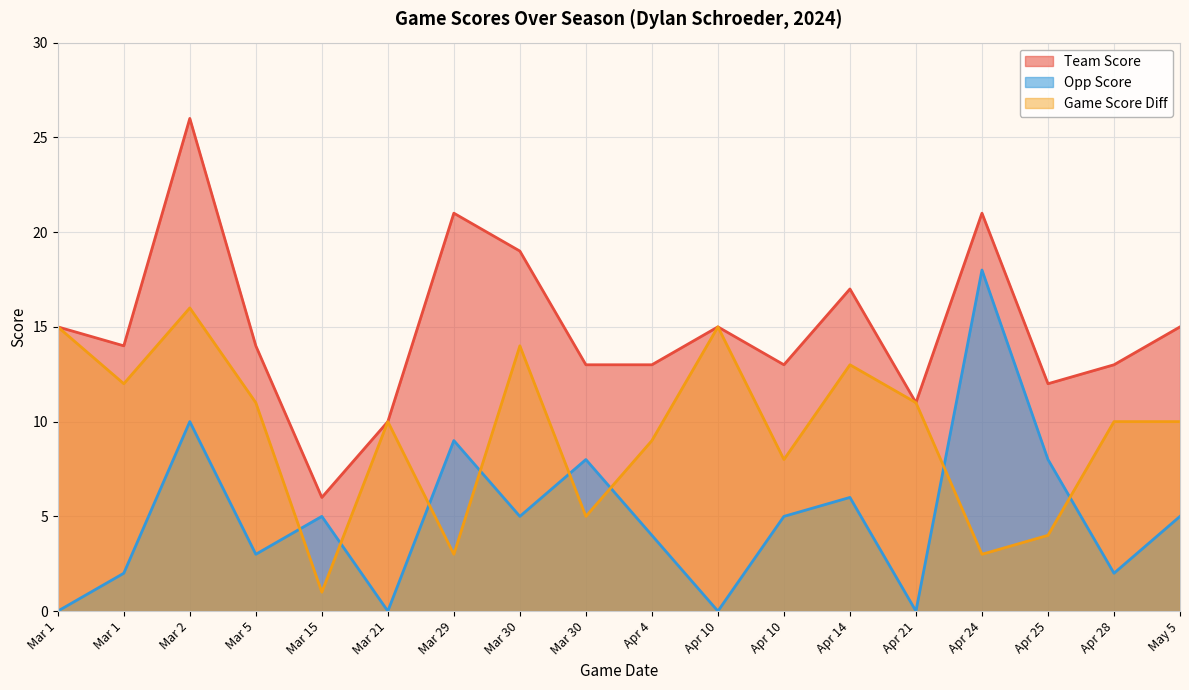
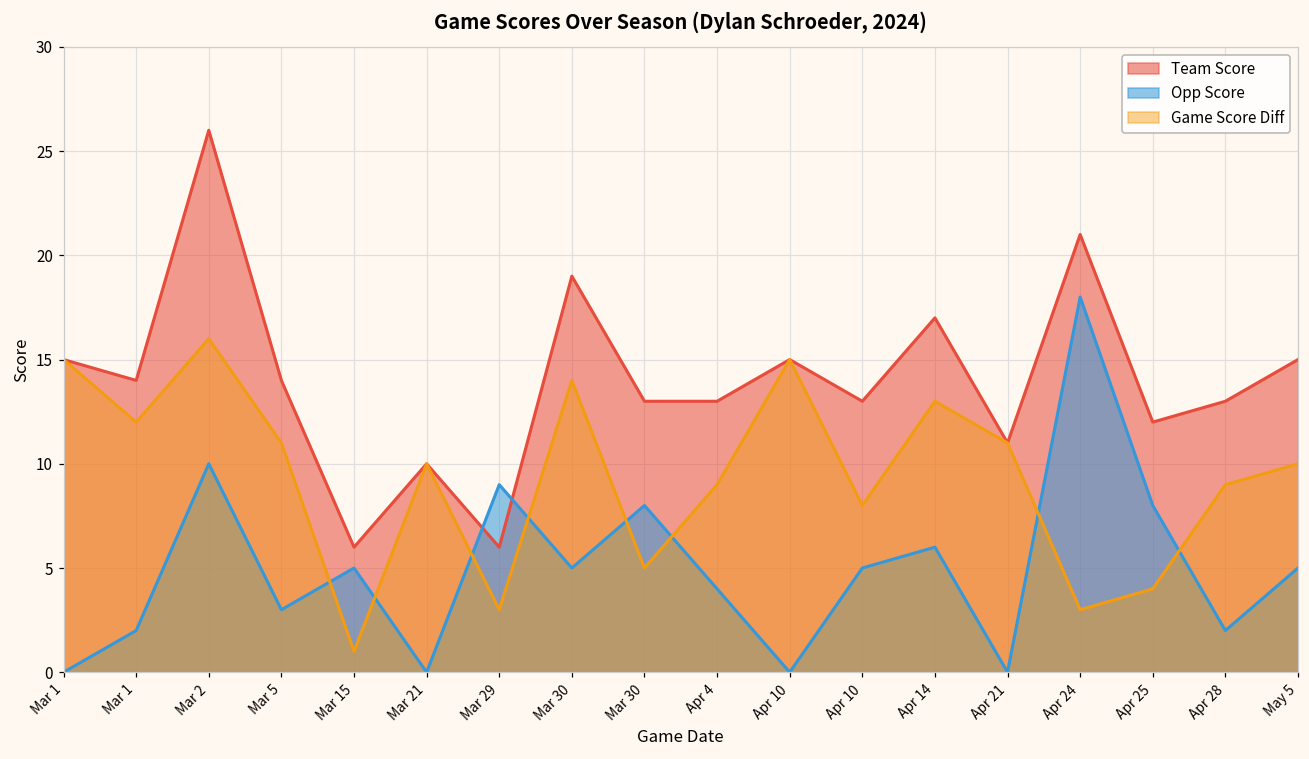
  {
    "Team Score": {
      "Mar 2": 26,
      "Mar 5": 14,
      "Mar 15": 6,
-     "Mar 29": 21,
+     "Mar 29": 6,
      "Apr 4": 13,
      "Apr 14": 17,
      "Apr 24": 21,
      "Apr 25": 12,
      "Apr 28": 13,
      "May 5": 15
    },
    "Opp Score": {
      "Mar 2": 10,
      "Mar 5": 3,
      "Mar 15": 5,
      "Mar 21": 0,
      "Mar 29": 9,
      "Apr 4": 4,
      "Apr 14": 6,
      "Apr 21": 0,
      "Apr 24": 18,
      "Apr 25": 8,
      "Apr 28": 2,
      "May 5": 5
    },
    "Game Score Diff": {
      "Mar 2": 16,
      "Mar 5": 11,
      "Mar 15": 1,
      "Mar 29": 3,
      "Apr 4": 9,
      "Apr 14": 13,
      "Apr 24": 3,
      "Apr 25": 4,
-     "Apr 28": 10,
+     "Apr 28": 9,
      "May 5": 10
    }
  }
